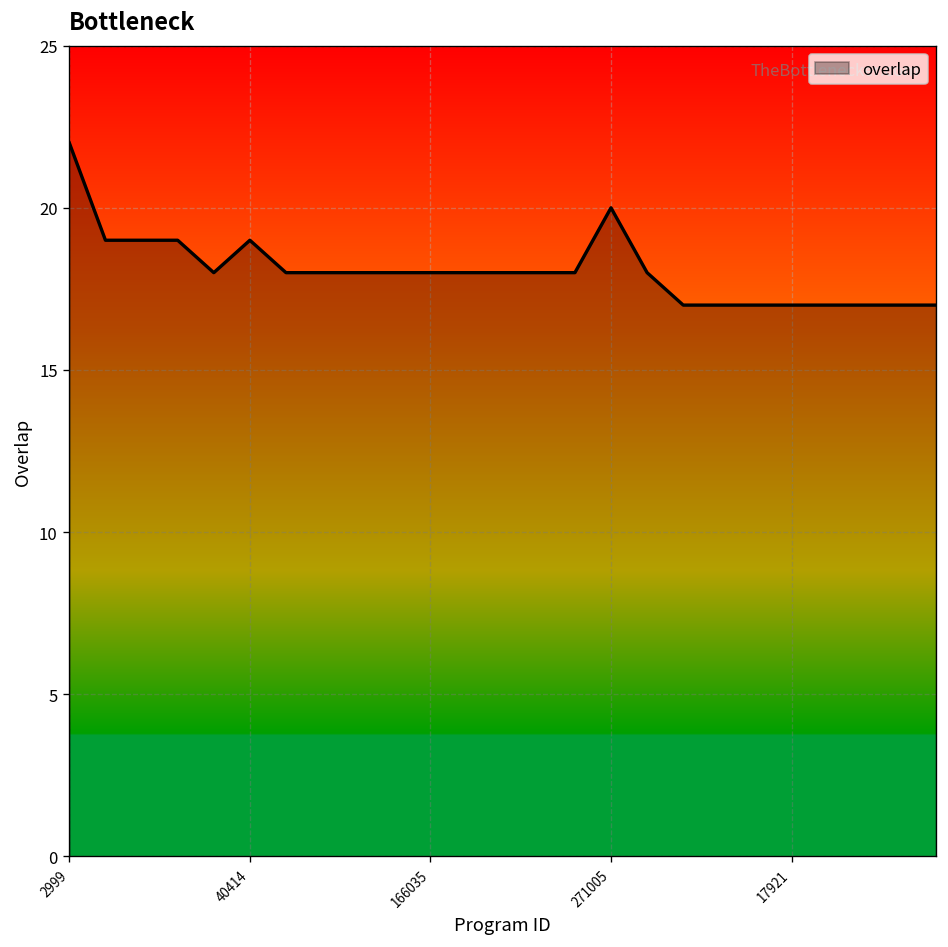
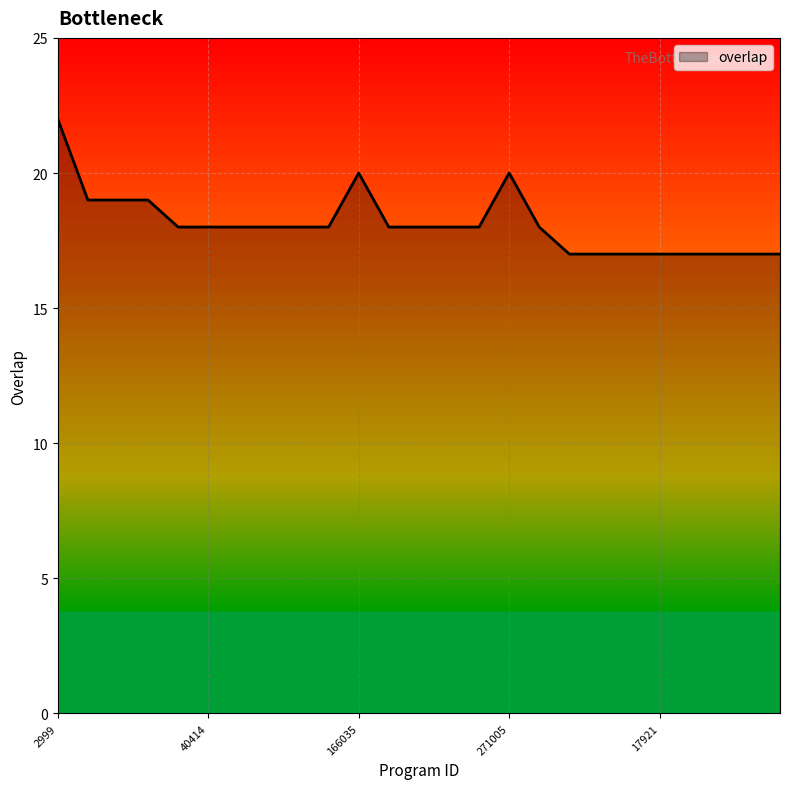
  {
    "2999": 22,
-   "40414": 19,
-   "166035": 18,
+   "40414": 18,
+   "166035": 20,
    "271005": 20,
    "17921": 17
  }
